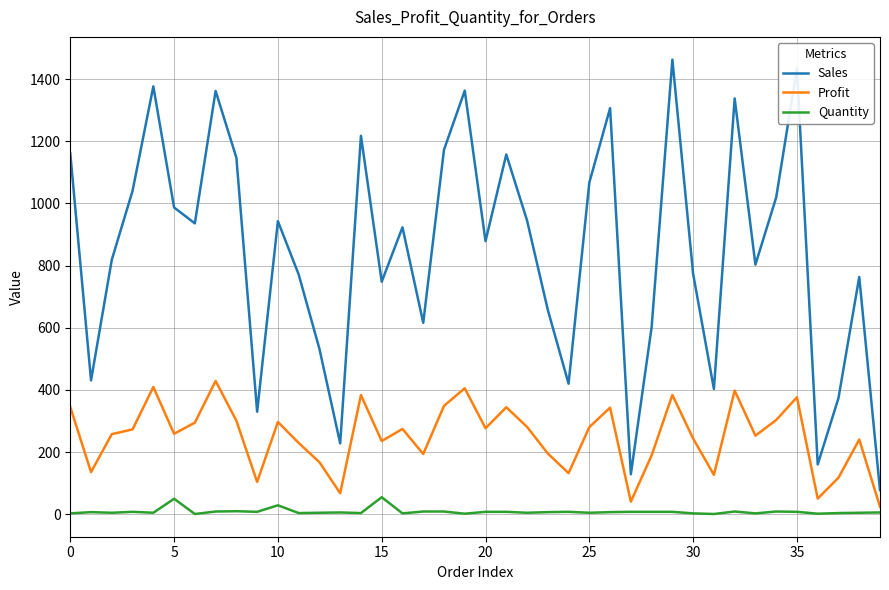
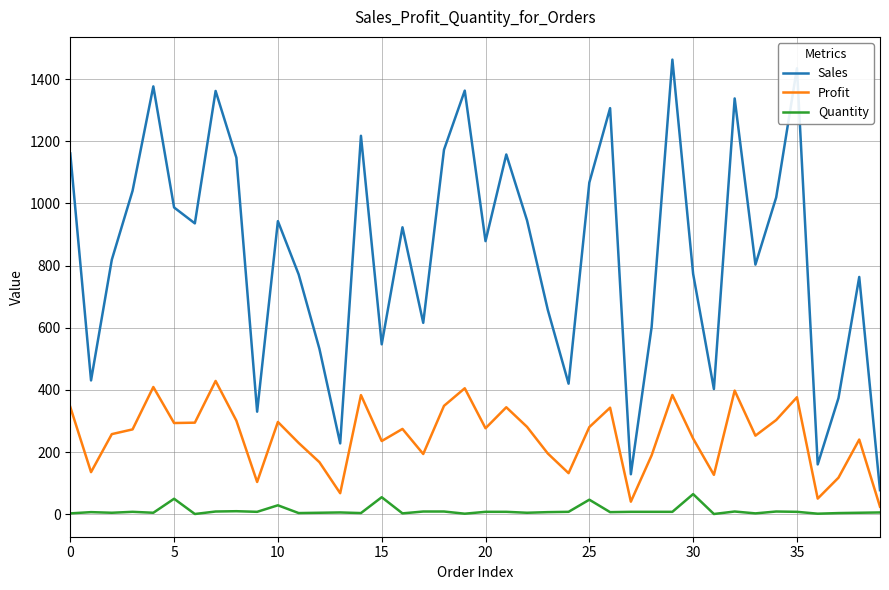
  {
    "Sales": {
      "0": 1160,
      "5": 990,
      "10": 940,
-     "15": 750,
+     "15": 550,
      "20": 880,
      "25": 1070,
      "30": 770
    },
    "Profit": {
      "0": 350,
-     "5": 260,
+     "5": 290,
      "10": 300,
      "15": 240,
      "20": 280,
      "25": 280,
      "30": 240,
      "35": 380
    },
    "Quantity": {
      "0": 0,
      "5": 50,
      "10": 30,
      "15": 60,
      "20": 10,
-     "25": 10,
-     "30": 0,
+     "25": 50,
+     "30": 70,
      "35": 10
    }
  }
